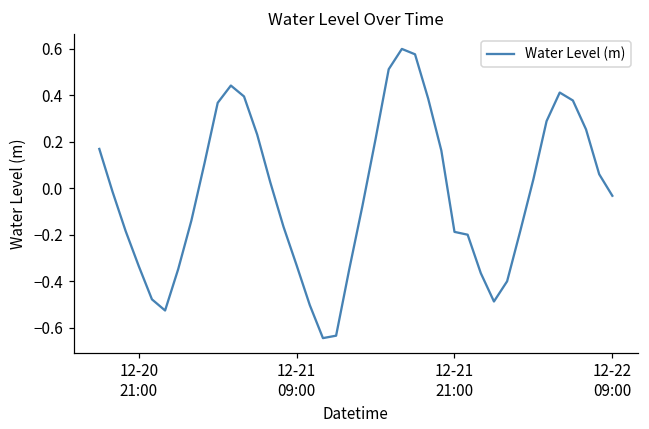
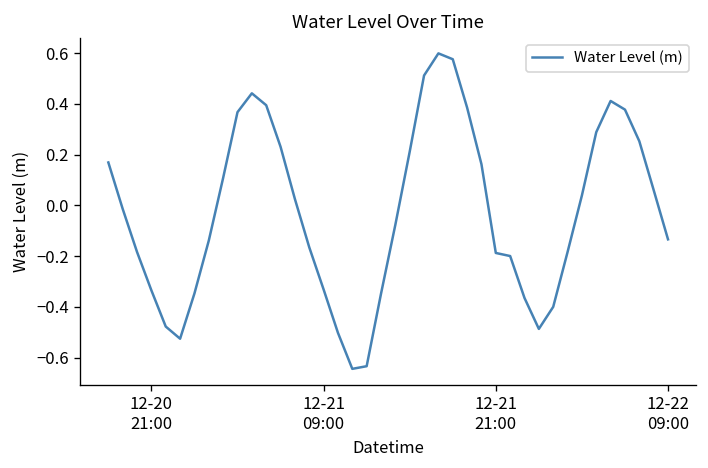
  {
    "12-20 21:00": -0.34,
    "12-21 09:00": -0.33,
    "12-21 21:00": -0.19,
-   "12-22 09:00": -0.03
+   "12-22 09:00": -0.13
  }
